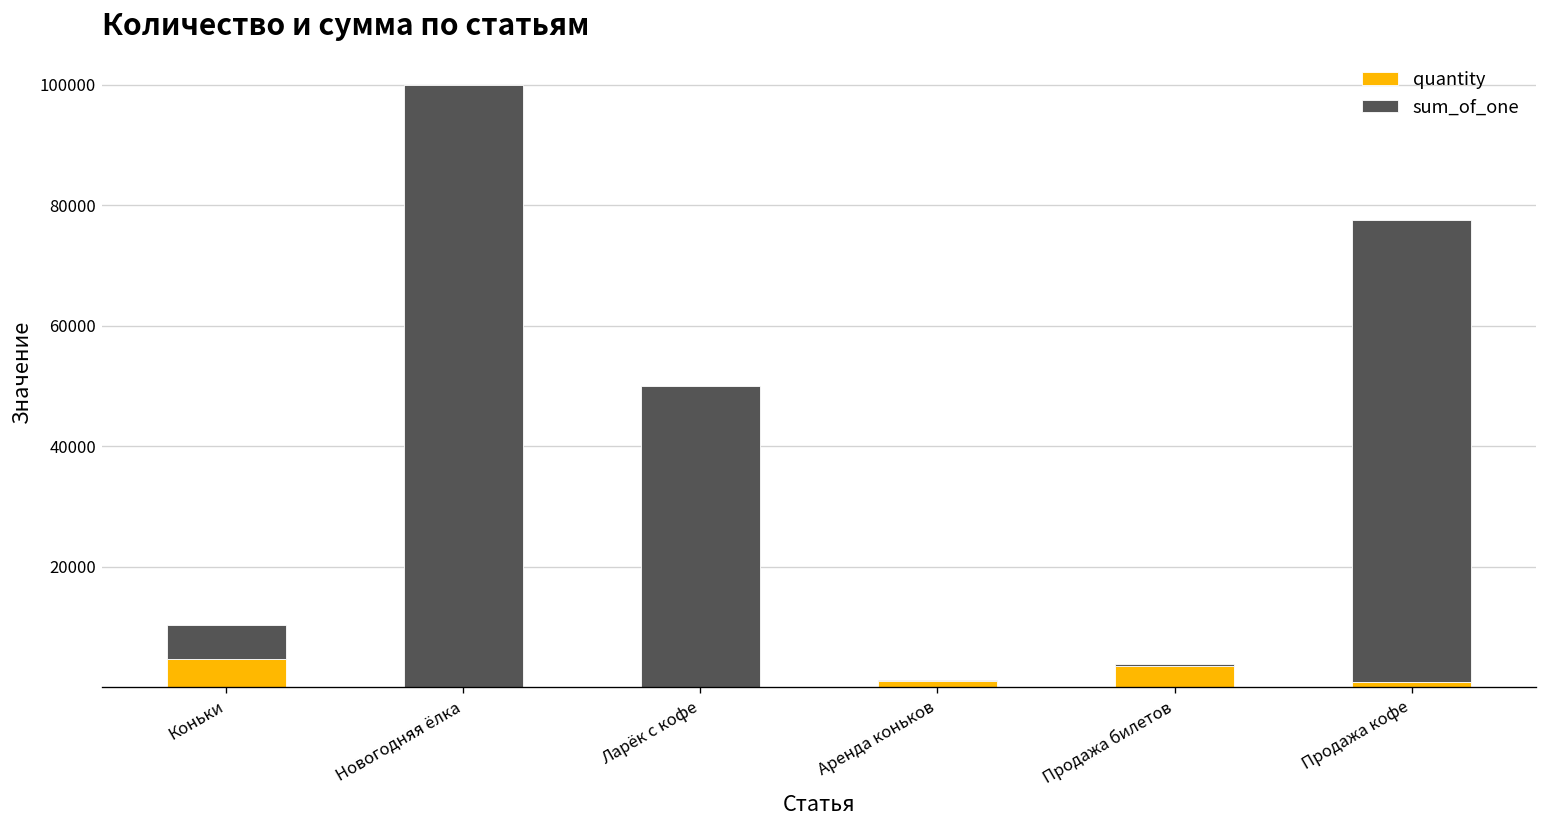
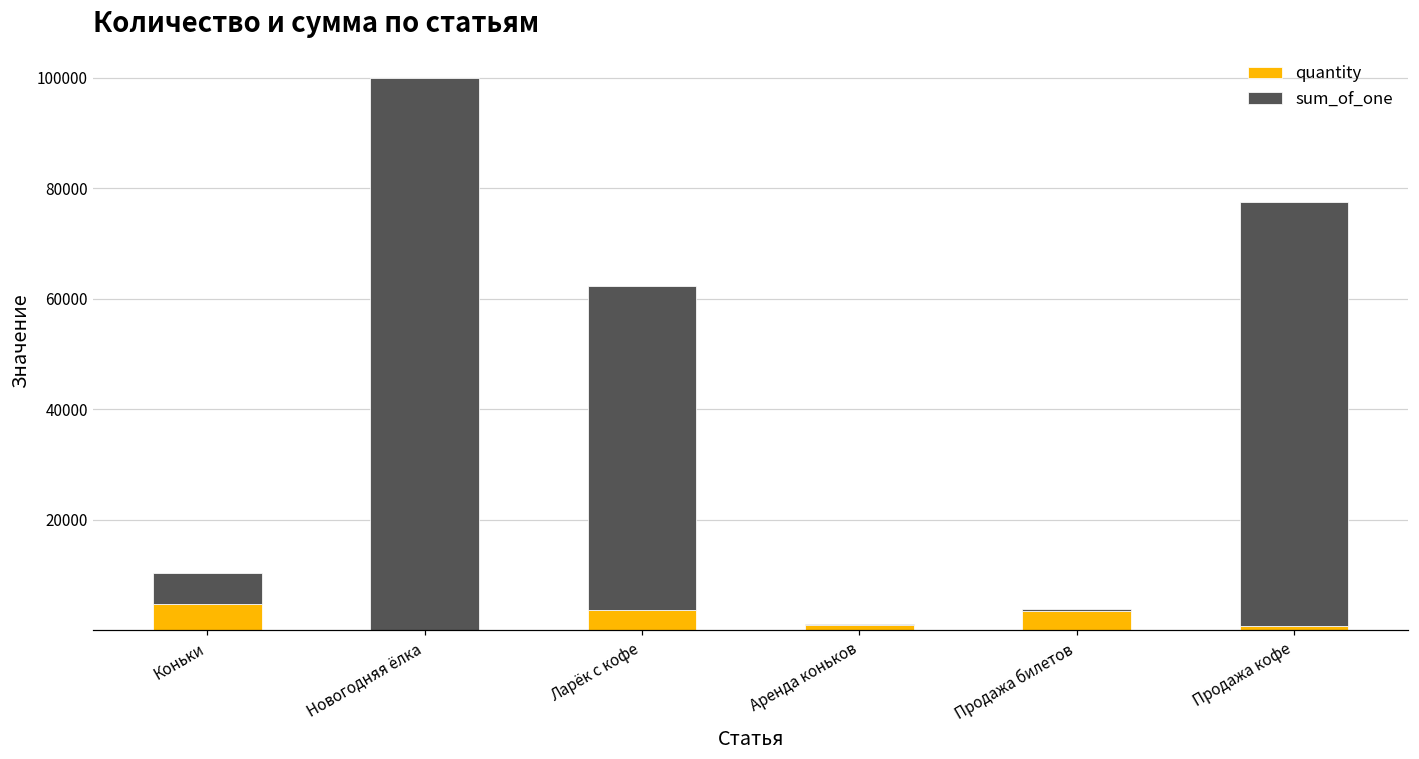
  {
    "quantity": {
      "Коньки": 5000,
-     "Ларёк с кофе": 0,
+     "Ларёк с кофе": 4000,
      "Аренда коньков": 1000,
      "Продажа билетов": 4000,
      "Продажа кофе": 1000
    },
    "sum_of_one": {
      "Коньки": 6000,
      "Новогодняя ёлка": 100000,
-     "Ларёк с кофе": 50000,
+     "Ларёк с кофе": 59000,
      "Продажа кофе": 77000
    }
  }
